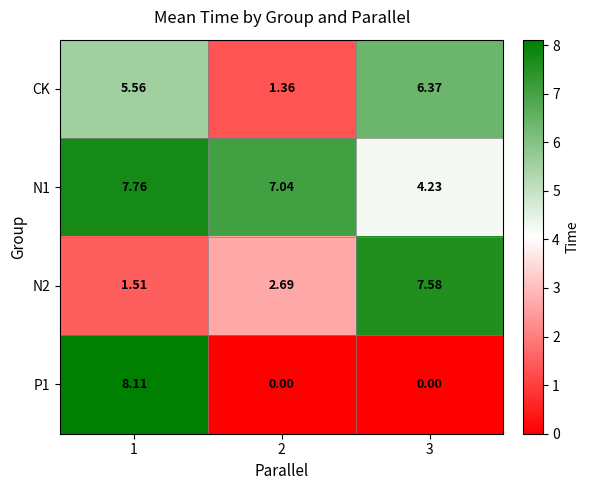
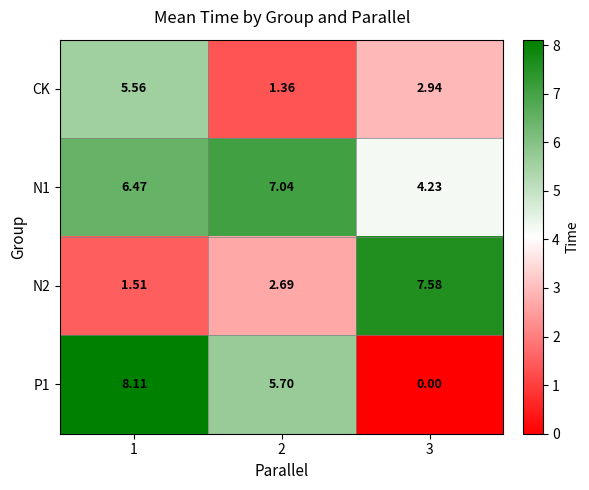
  {
    "CK": {
      "1": 5.56,
      "2": 1.36,
-     "3": 6.37
+     "3": 2.94
    },
    "N1": {
-     "1": 7.76,
+     "1": 6.47,
      "2": 7.04,
      "3": 4.23
    },
    "N2": {
      "1": 1.51,
      "2": 2.69,
      "3": 7.58
    },
    "P1": {
      "1": 8.11,
-     "2": 0.00,
+     "2": 5.70,
      "3": 0.00
    }
  }
